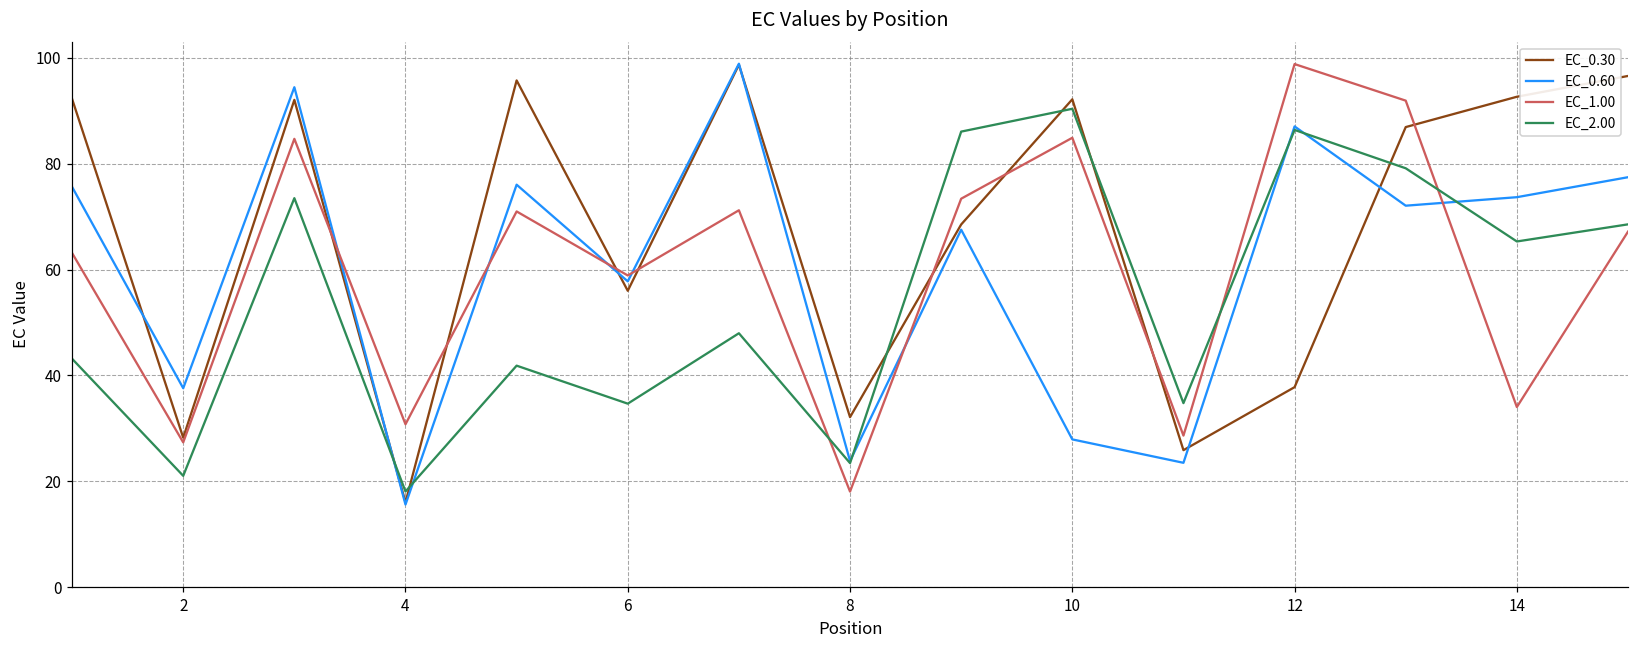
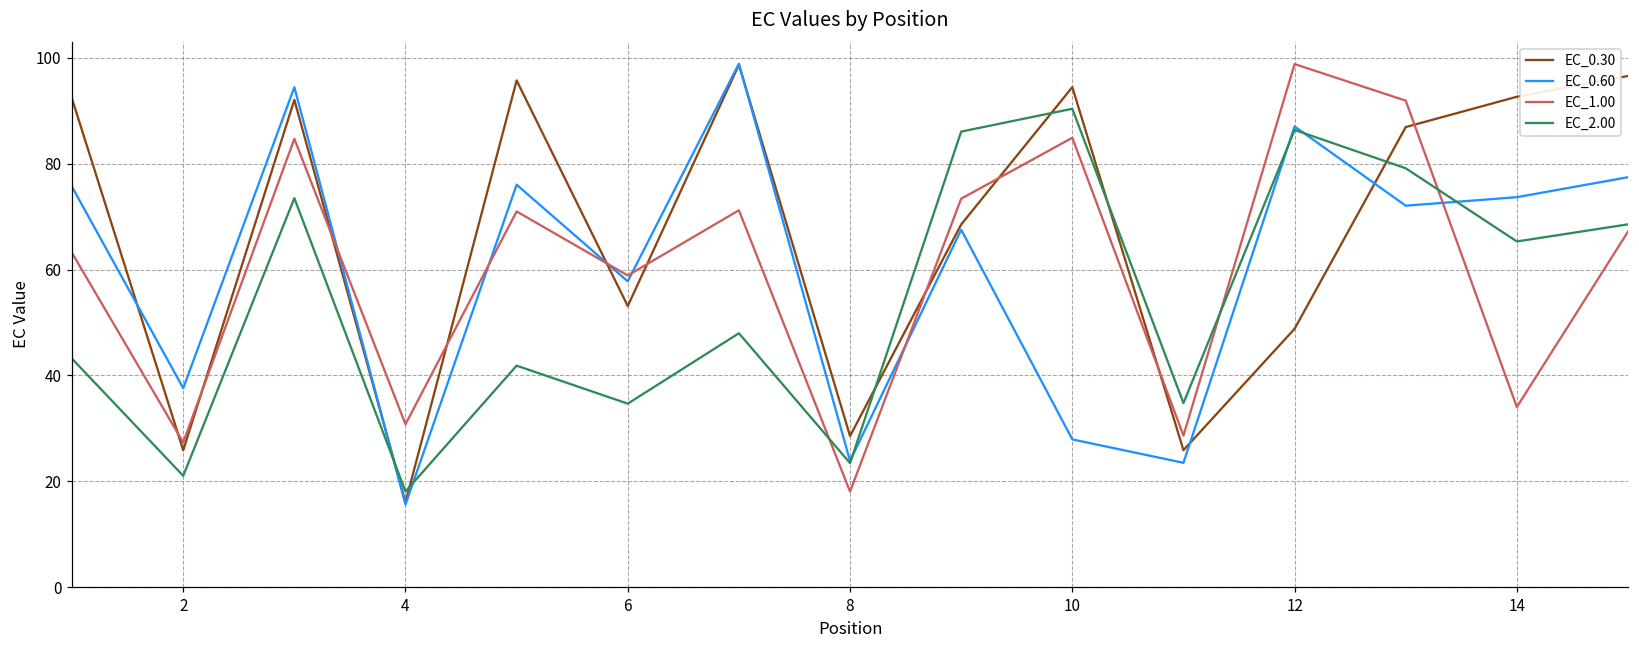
  {
    "EC_0.30": {
-     "2": 28,
-     "6": 56,
-     "8": 32,
-     "10": 92,
-     "12": 38,
+     "2": 26,
+     "6": 53,
+     "8": 29,
+     "10": 94,
+     "12": 49,
      "14": 93
    },
    "EC_0.60": {
      "2": 38,
      "6": 58,
      "10": 28,
      "12": 87,
      "14": 74
    },
    "EC_1.00": {
      "2": 27,
      "4": 31,
      "6": 59,
      "8": 18,
      "10": 85,
      "12": 99,
      "14": 34
    },
    "EC_2.00": {
      "2": 21,
      "4": 18,
      "6": 35,
      "10": 90,
      "12": 86,
      "14": 65
    }
  }
